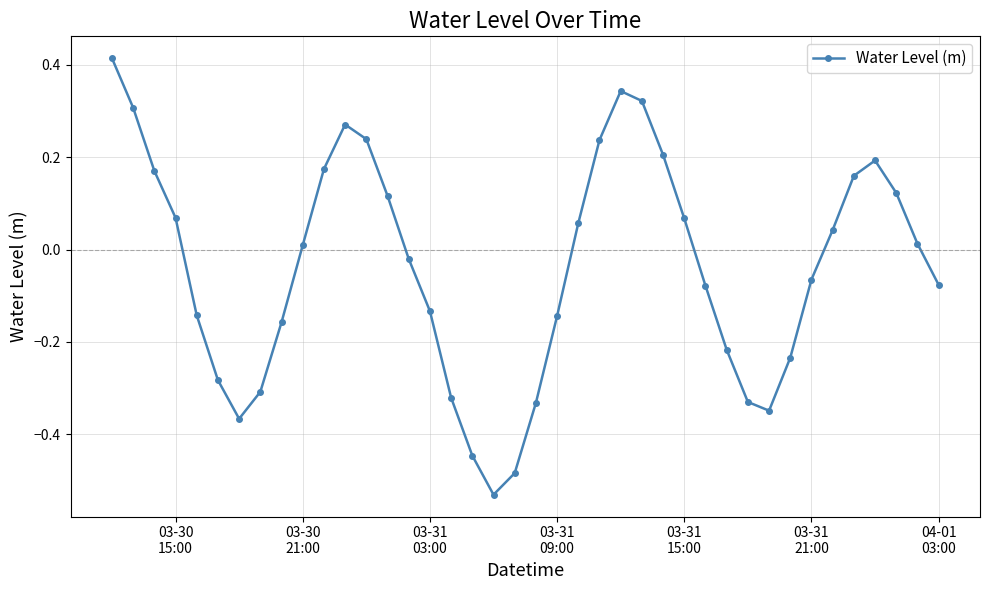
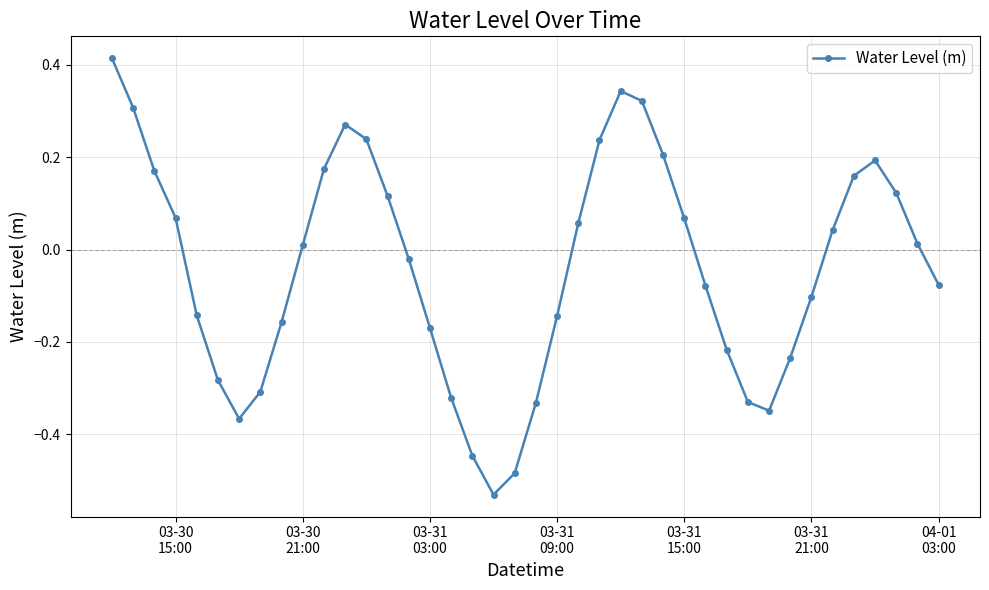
  {
    "03-30 15:00": 0.07,
    "03-30 21:00": 0.01,
-   "03-31 03:00": -0.13,
+   "03-31 03:00": -0.17,
    "03-31 09:00": -0.14,
    "03-31 15:00": 0.07,
-   "03-31 21:00": -0.06,
+   "03-31 21:00": -0.10,
    "04-01 03:00": -0.08
  }
